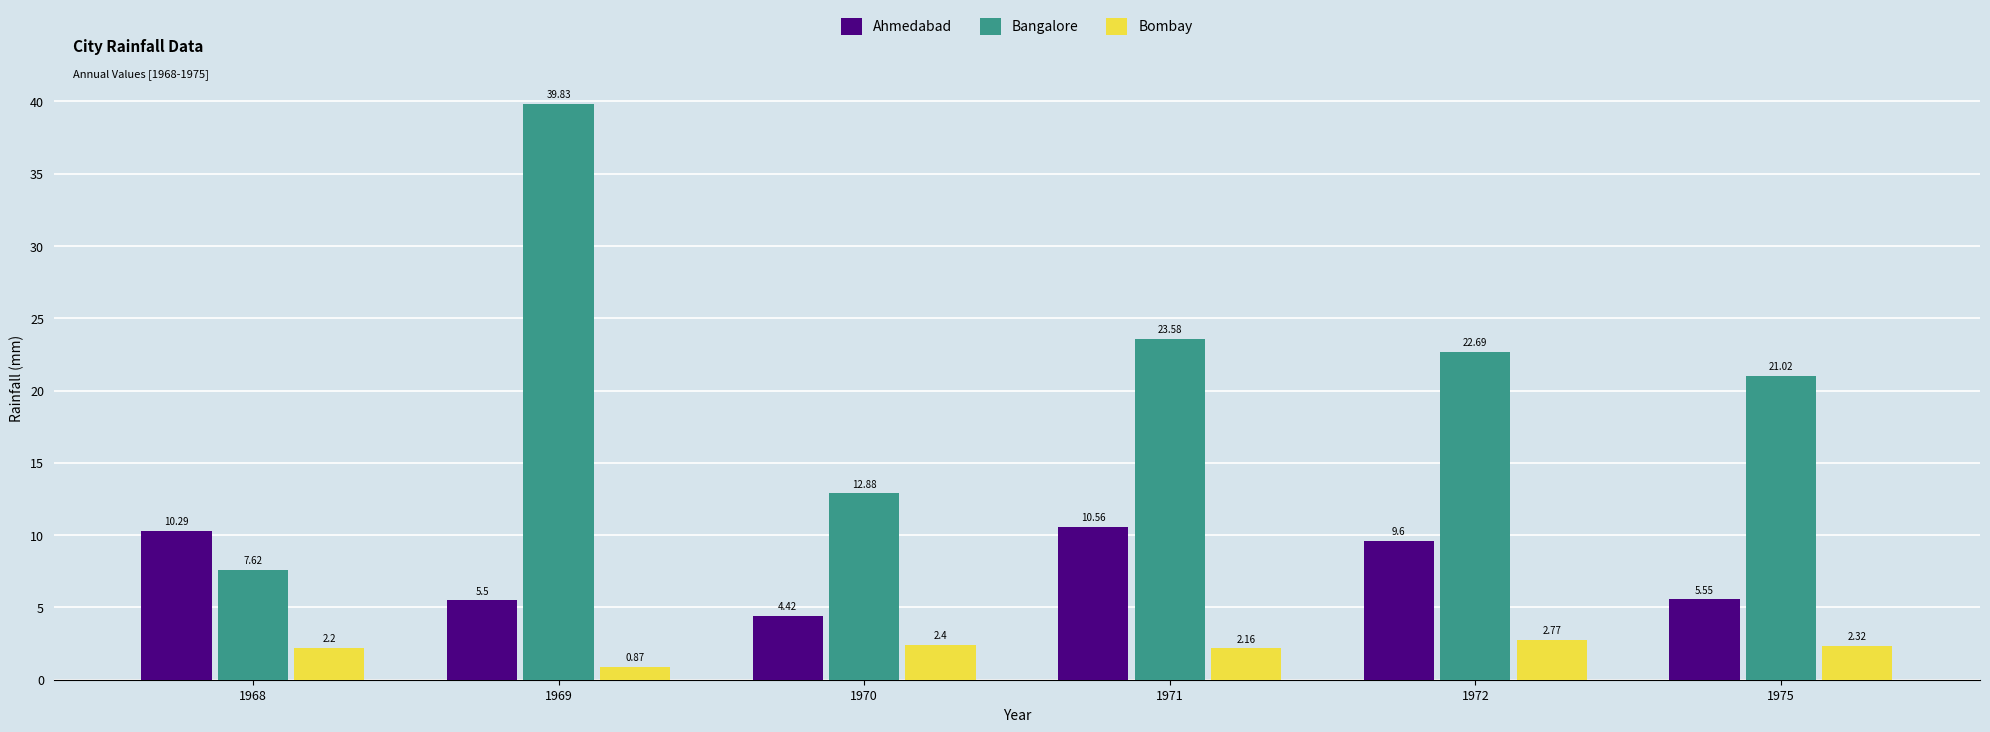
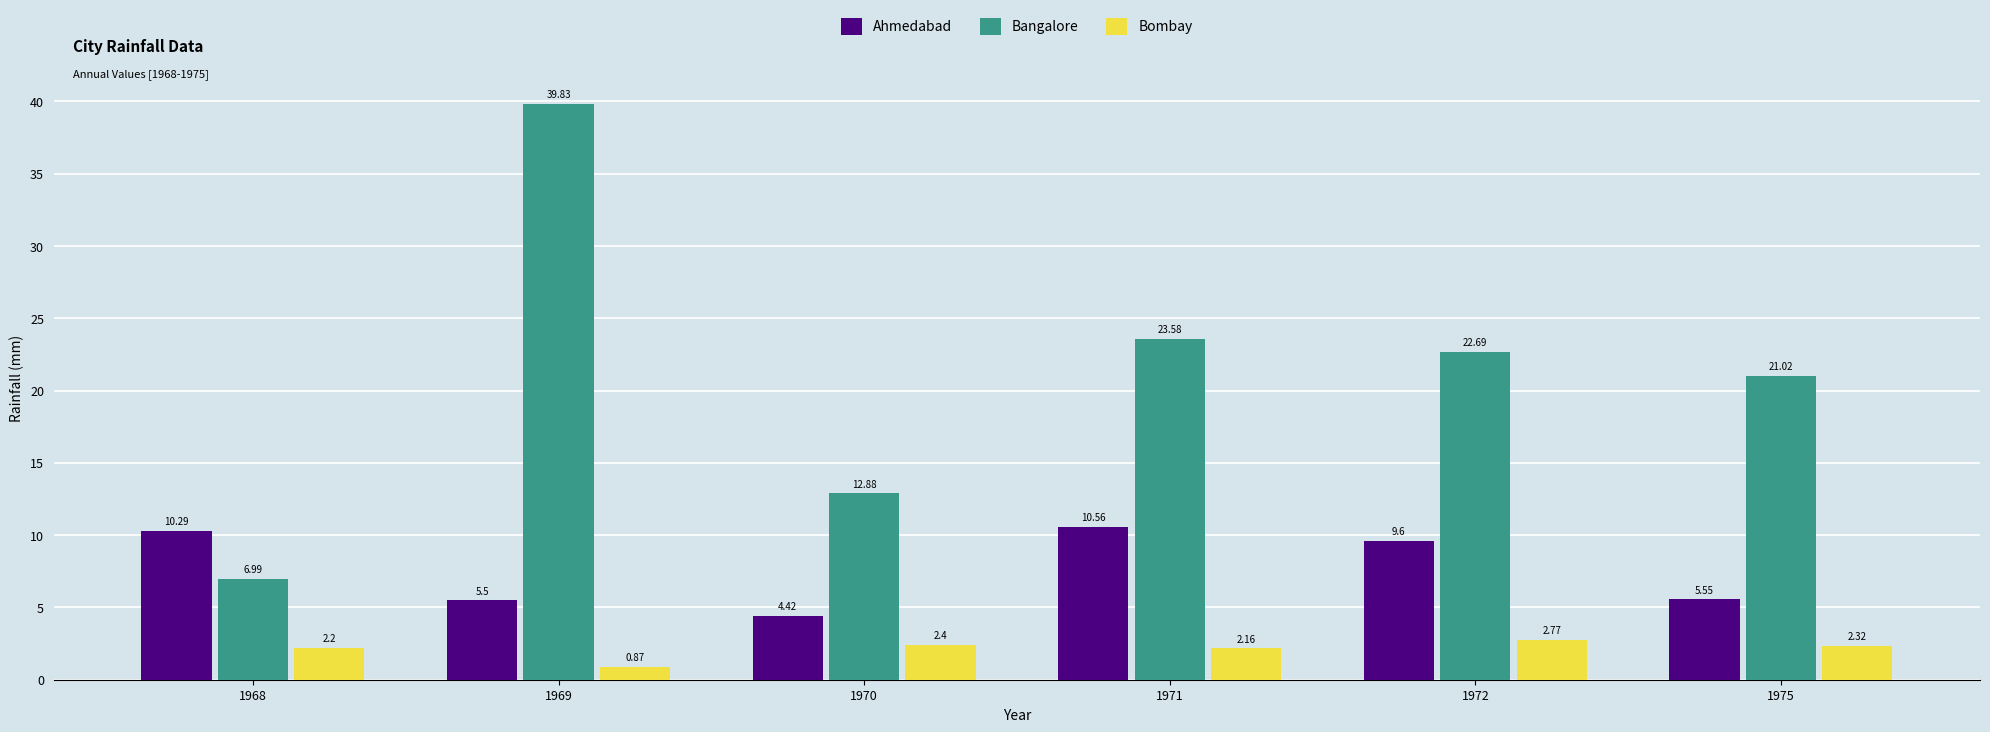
  {
    "Ahmedabad": {
      "1968": 10.29,
      "1969": 5.5,
      "1970": 4.42,
      "1971": 10.56,
      "1972": 9.6,
      "1975": 5.55
    },
    "Bangalore": {
-     "1968": 7.62,
+     "1968": 6.99,
      "1969": 39.83,
      "1970": 12.88,
      "1971": 23.58,
      "1972": 22.69,
      "1975": 21.02
    },
    "Bombay": {
      "1968": 2.2,
      "1969": 0.87,
      "1970": 2.4,
      "1971": 2.16,
      "1972": 2.77,
      "1975": 2.32
    }
  }
